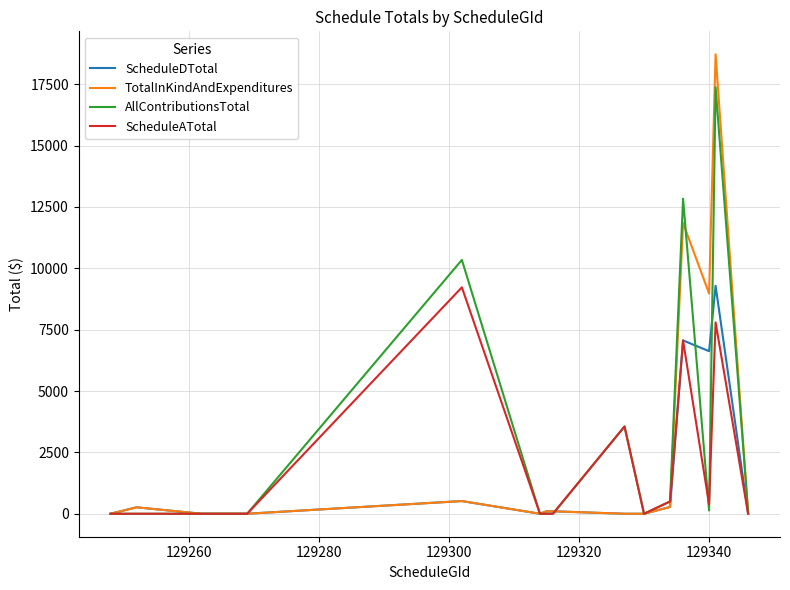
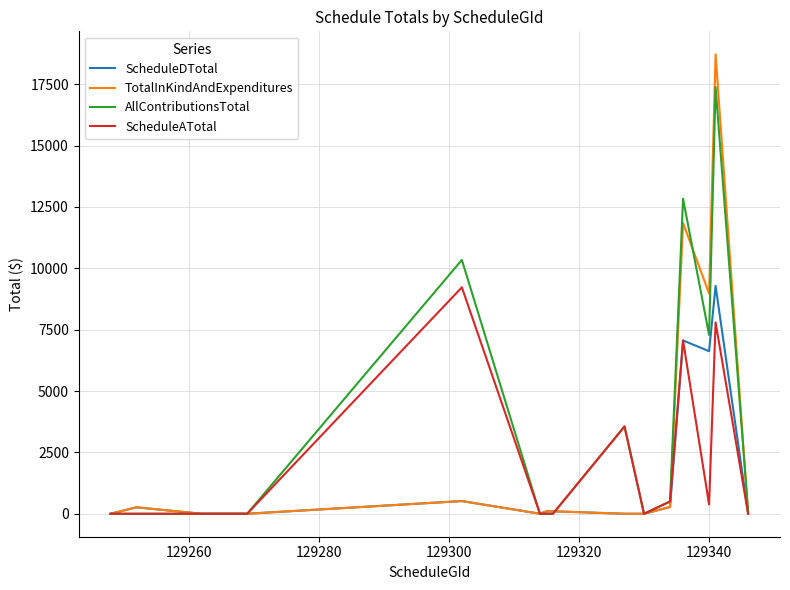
  {
    "ScheduleDTotal": {
      "129340": 6600
    },
    "TotalInKindAndExpenditures": {
      "129340": 9000
    },
    "AllContributionsTotal": {
-     "129340": 100
+     "129340": 7300
    },
    "ScheduleATotal": {
      "129340": 400
    }
  }
